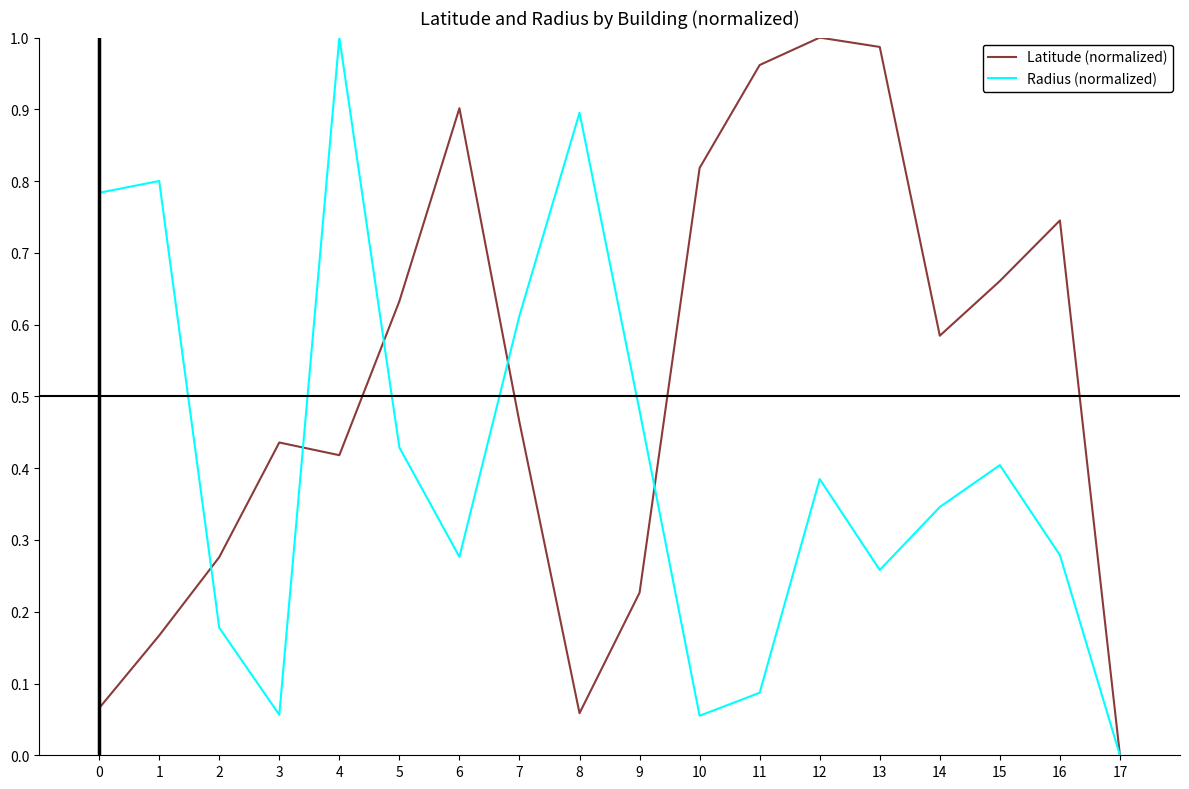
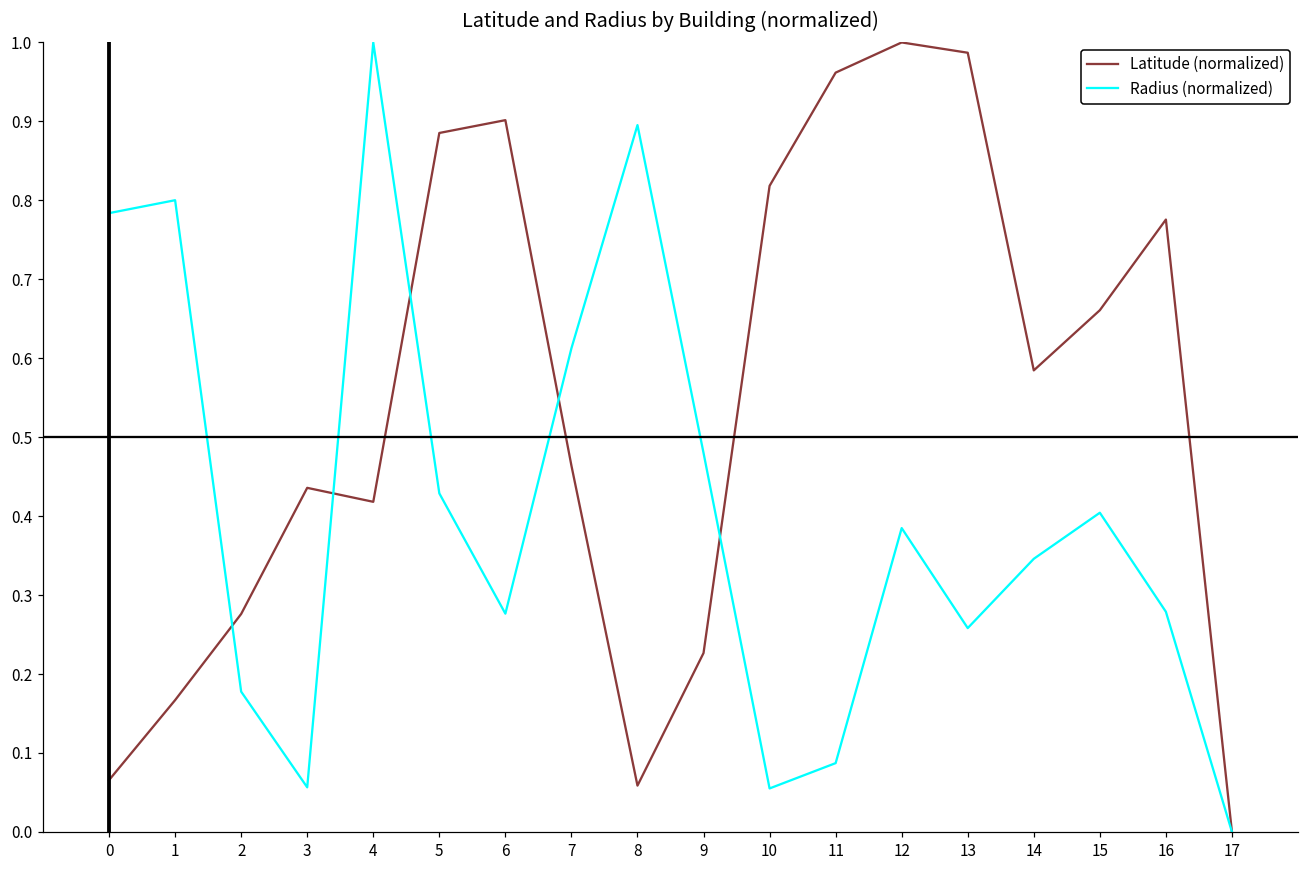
  {
    "Latitude (normalized)": {
      "0": 0.07,
      "1": 0.17,
      "2": 0.28,
      "3": 0.44,
      "4": 0.42,
-     "5": 0.63,
+     "5": 0.89,
      "6": 0.90,
      "7": 0.46,
      "8": 0.06,
      "9": 0.23,
      "10": 0.82,
      "11": 0.96,
      "12": 1.00,
      "13": 0.99,
      "14": 0.58,
      "15": 0.66,
-     "16": 0.75
+     "16": 0.78
    },
    "Radius (normalized)": {
      "0": 0.78,
      "1": 0.80,
      "2": 0.18,
      "3": 0.06,
      "4": 1.00,
      "5": 0.43,
      "6": 0.28,
      "7": 0.61,
      "8": 0.90,
      "9": 0.48,
      "10": 0.06,
      "11": 0.09,
      "12": 0.38,
      "13": 0.26,
      "14": 0.35,
      "15": 0.40,
      "16": 0.28
    }
  }
